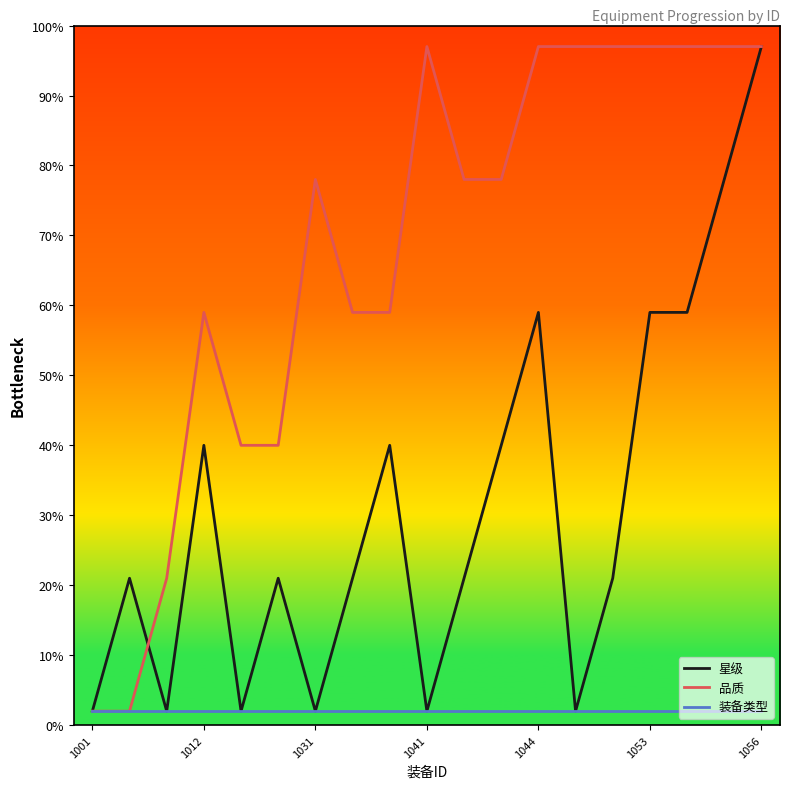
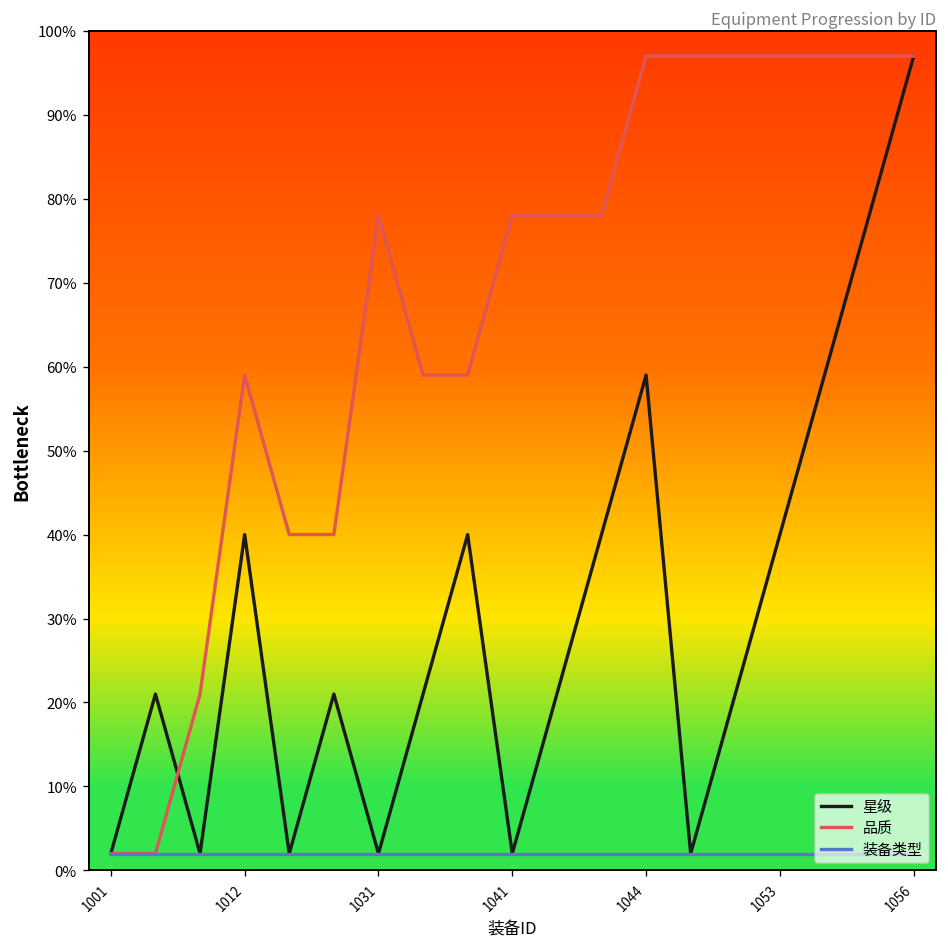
  {
    "星级": {
      "1012": "40%",
      "1044": "59%",
-     "1053": "59%"
+     "1053": "40%"
    },
    "品质": {
      "1012": "59%",
      "1031": "78%",
-     "1041": "97%",
+     "1041": "78%",
      "1044": "97%",
      "1053": "97%"
    },
    "装备类型": {
      "1012": "2%",
      "1044": "2%",
      "1053": "2%"
    }
  }
